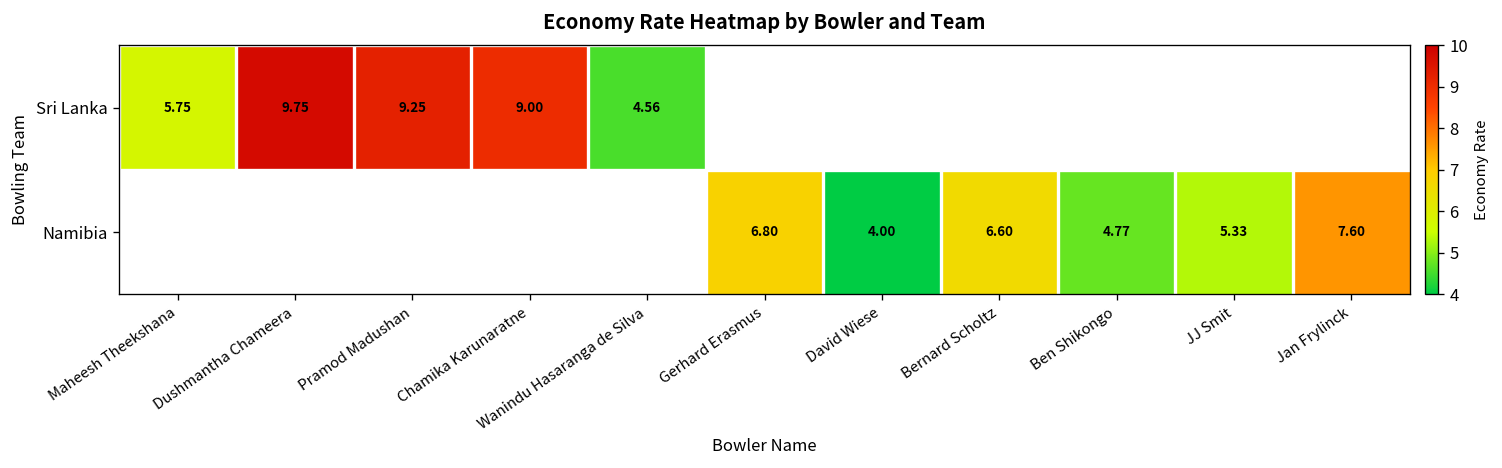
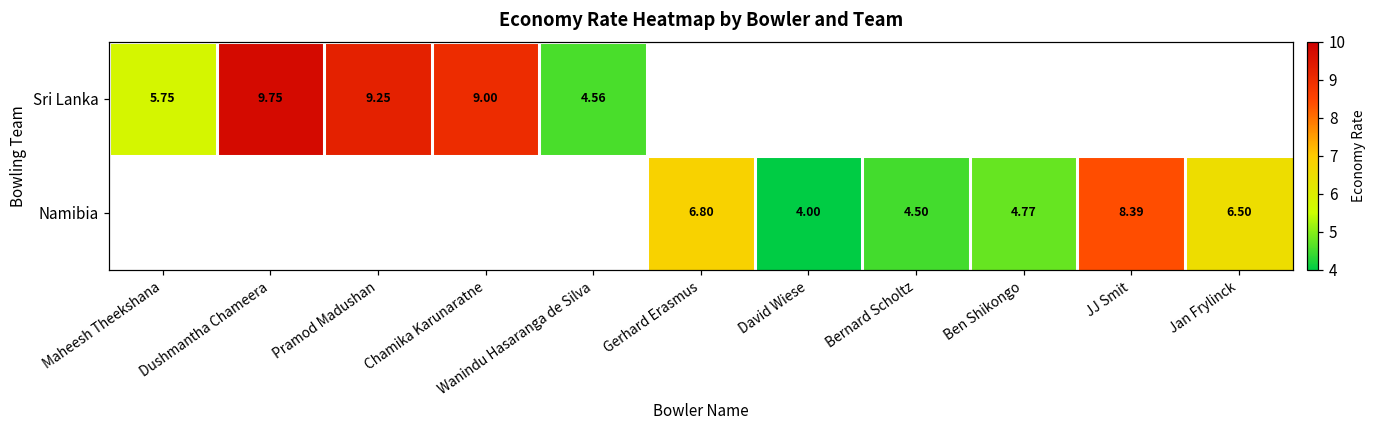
  {
    "Sri Lanka": {
      "Maheesh Theekshana": 5.75,
      "Dushmantha Chameera": 9.75,
      "Pramod Madushan": 9.25,
      "Chamika Karunaratne": 9.00,
      "Wanindu Hasaranga de Silva": 4.56
    },
    "Namibia": {
      "Gerhard Erasmus": 6.80,
      "David Wiese": 4.00,
-     "Bernard Scholtz": 6.60,
+     "Bernard Scholtz": 4.50,
      "Ben Shikongo": 4.77,
-     "JJ Smit": 5.33,
-     "Jan Frylinck": 7.60
+     "JJ Smit": 8.39,
+     "Jan Frylinck": 6.50
    }
  }
